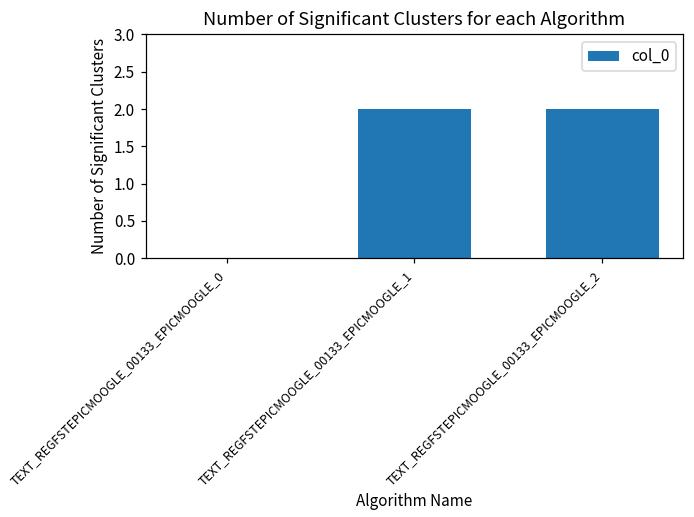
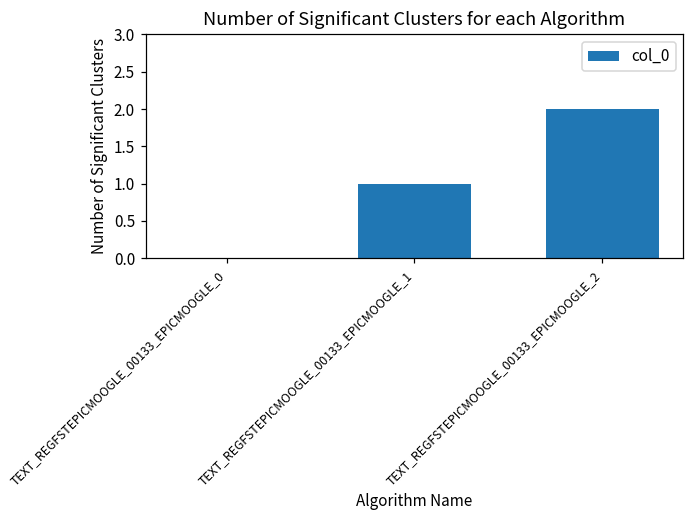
  {
    "TEXT_REGFSTEPICMOOGLE_00133_EPICMOOGLE_0": 0,
-   "TEXT_REGFSTEPICMOOGLE_00133_EPICMOOGLE_1": 2,
+   "TEXT_REGFSTEPICMOOGLE_00133_EPICMOOGLE_1": 1,
    "TEXT_REGFSTEPICMOOGLE_00133_EPICMOOGLE_2": 2
  }
